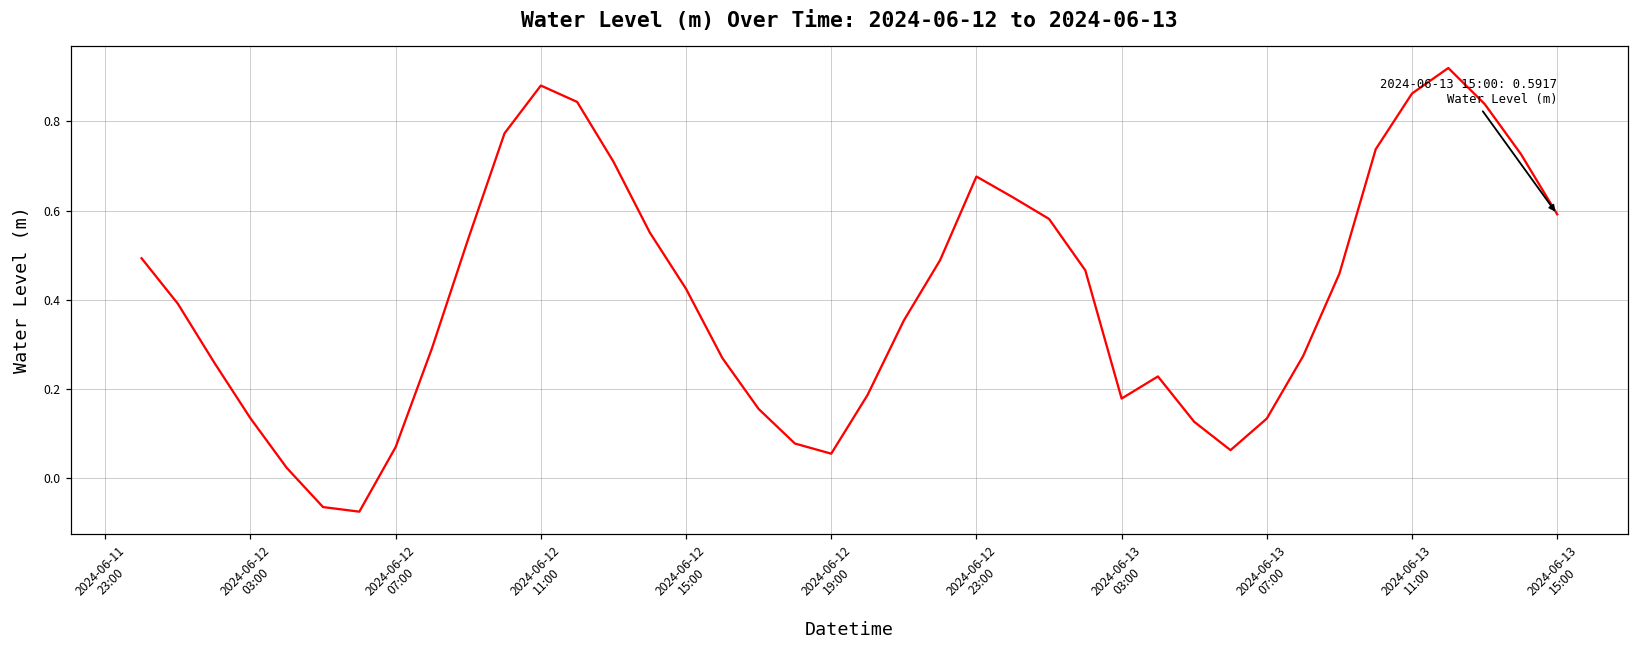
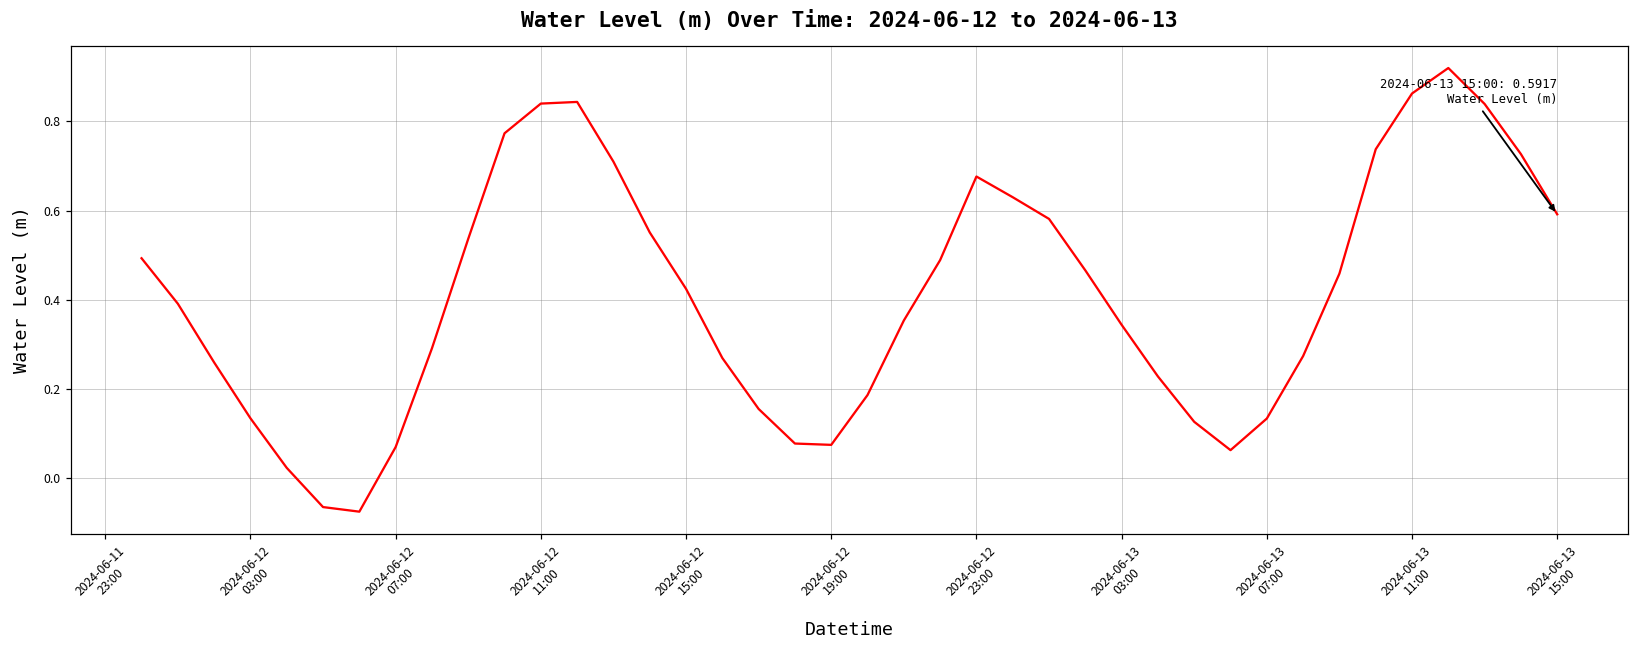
  {
    "2024-06-12 03:00": 0.13,
    "2024-06-12 07:00": 0.07,
-   "2024-06-12 11:00": 0.88,
+   "2024-06-12 11:00": 0.84,
    "2024-06-12 15:00": 0.42,
-   "2024-06-12 19:00": 0.06,
+   "2024-06-12 19:00": 0.08,
    "2024-06-12 23:00": 0.68,
-   "2024-06-13 03:00": 0.18,
+   "2024-06-13 03:00": 0.34,
    "2024-06-13 07:00": 0.13,
    "2024-06-13 15:00": 0.59
  }
